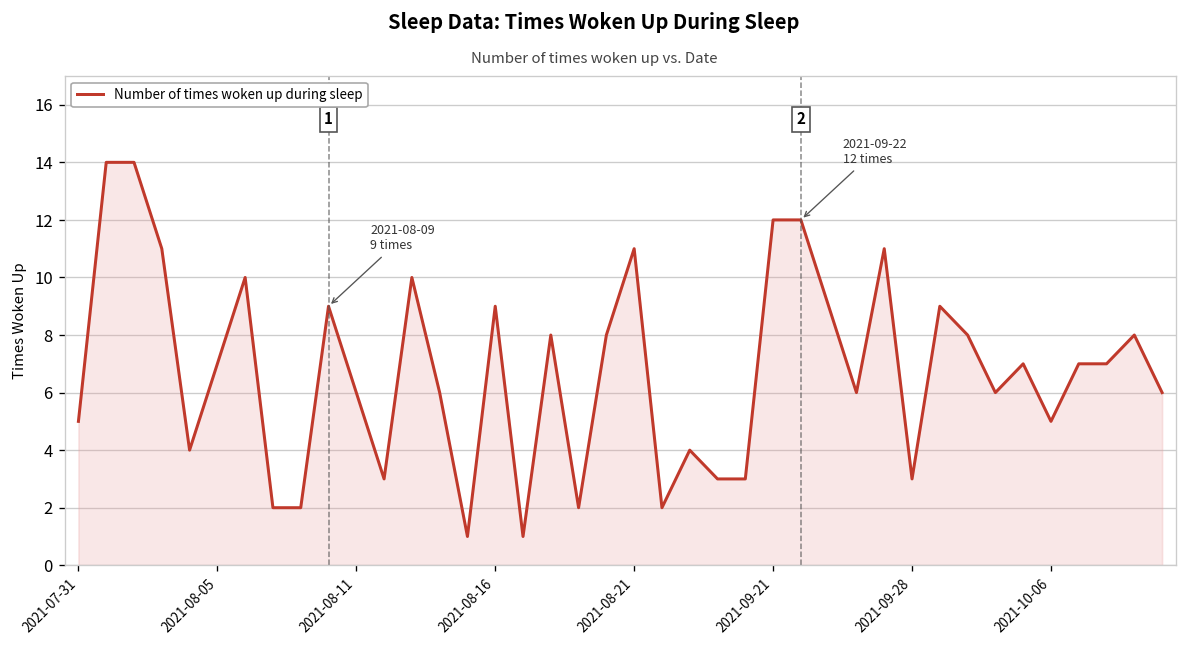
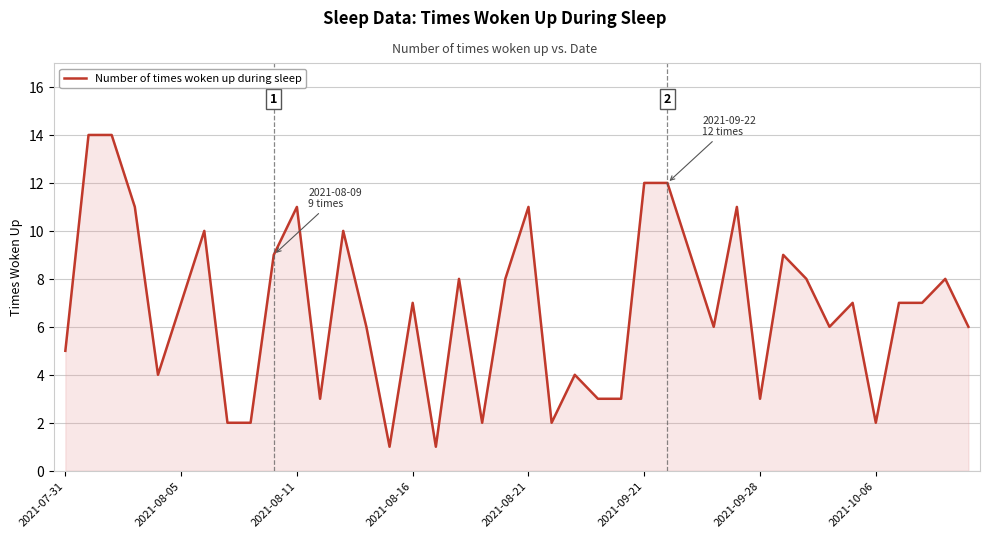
  {
    "2021-07-31": 5,
    "2021-08-05": 7,
-   "2021-08-11": 6,
-   "2021-08-16": 9,
+   "2021-08-11": 11,
+   "2021-08-16": 7,
    "2021-08-21": 11,
    "2021-09-21": 12,
    "2021-09-28": 3,
-   "2021-10-06": 5
+   "2021-10-06": 2
  }
